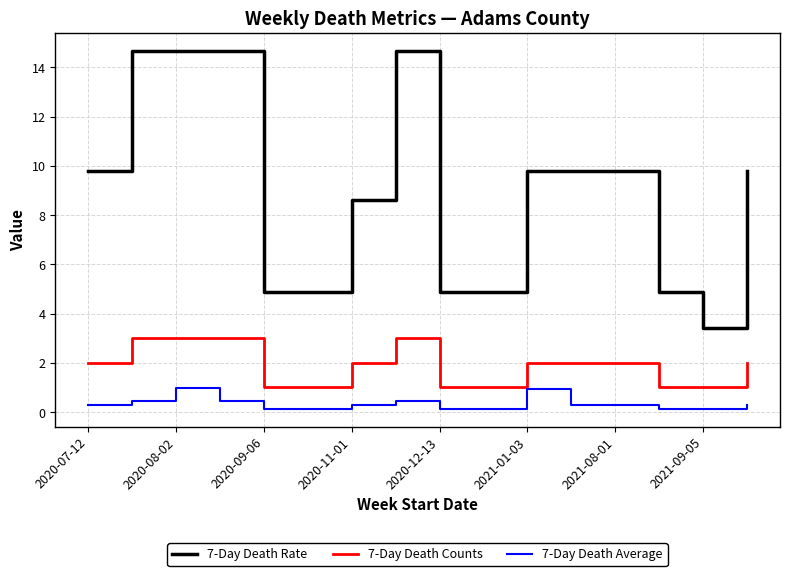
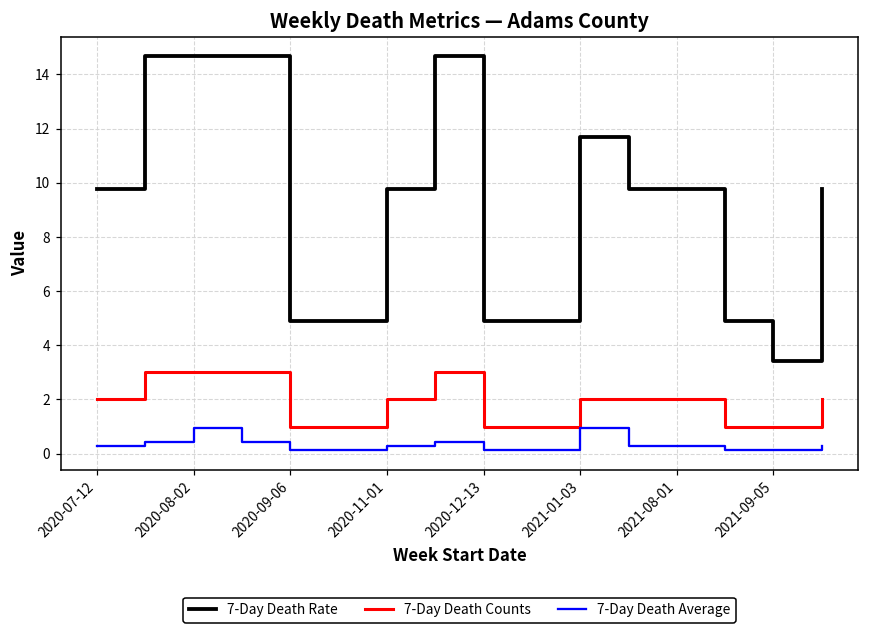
  {
    "7-Day Death Rate": {
      "2020-07-12": 9.8,
      "2020-08-02": 14.7,
      "2020-09-06": 4.9,
-     "2020-11-01": 8.6,
+     "2020-11-01": 9.8,
      "2020-12-13": 4.9,
-     "2021-01-03": 9.8,
+     "2021-01-03": 11.7,
      "2021-08-01": 9.8,
      "2021-09-05": 3.4
    },
    "7-Day Death Counts": {
      "2020-07-12": 2.0,
      "2020-08-02": 3.0,
      "2020-09-06": 1.0,
      "2020-11-01": 2.0,
      "2020-12-13": 1.0,
      "2021-01-03": 2.0,
      "2021-08-01": 2.0,
      "2021-09-05": 1.0
    },
    "7-Day Death Average": {
      "2020-07-12": 0.3,
      "2020-08-02": 1.0,
      "2020-09-06": 0.1,
      "2020-11-01": 0.3,
      "2020-12-13": 0.1,
      "2021-01-03": 1.0,
      "2021-08-01": 0.3,
      "2021-09-05": 0.1
    }
  }
